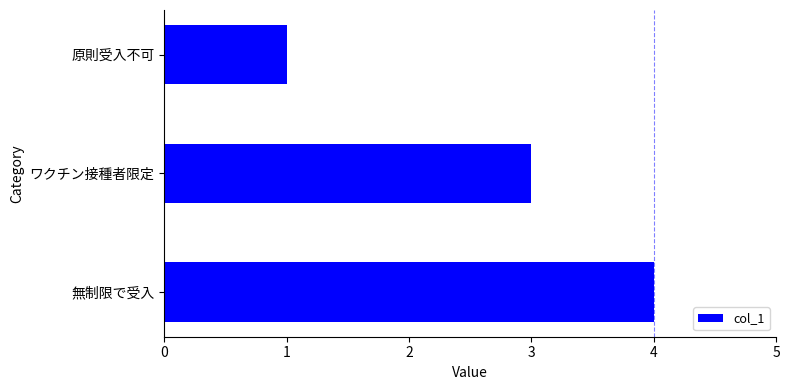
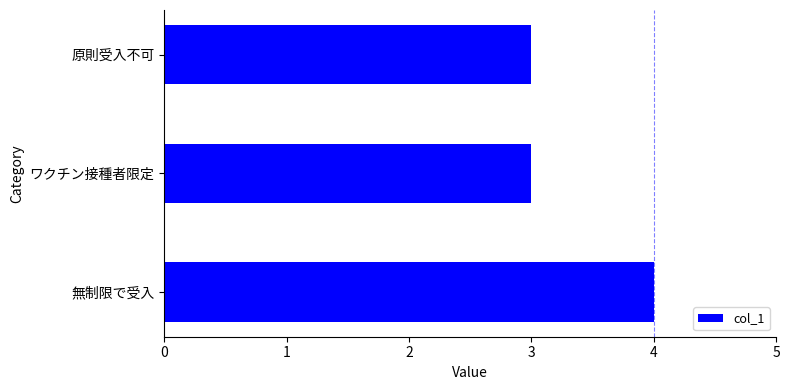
  {
-   "原則受入不可": 1,
+   "原則受入不可": 3,
    "ワクチン接種者限定": 3,
    "無制限で受入": 4
  }
